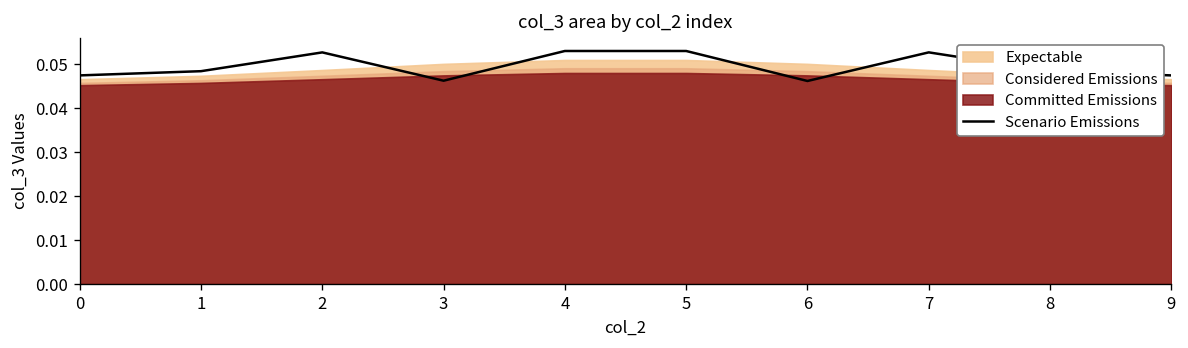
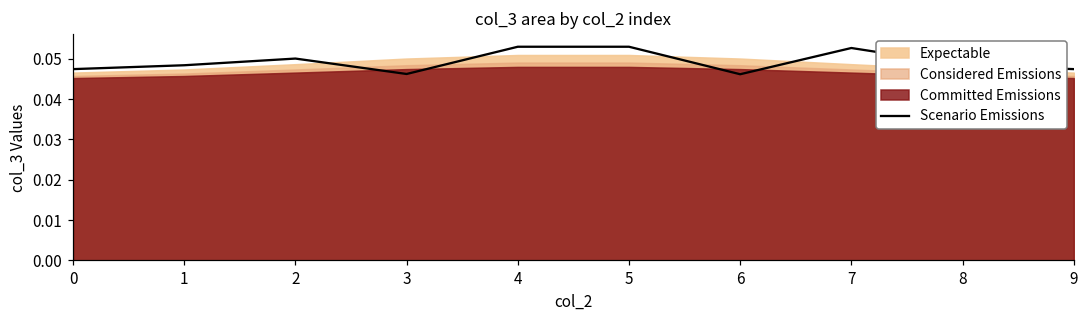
  {
    "Scenario Emissions": {
      "0": 0.047,
      "1": 0.048,
-     "2": 0.053,
+     "2": 0.050,
      "3": 0.046,
      "4": 0.053,
      "5": 0.053,
      "6": 0.046,
      "7": 0.053,
      "9": 0.047
    }
  }
